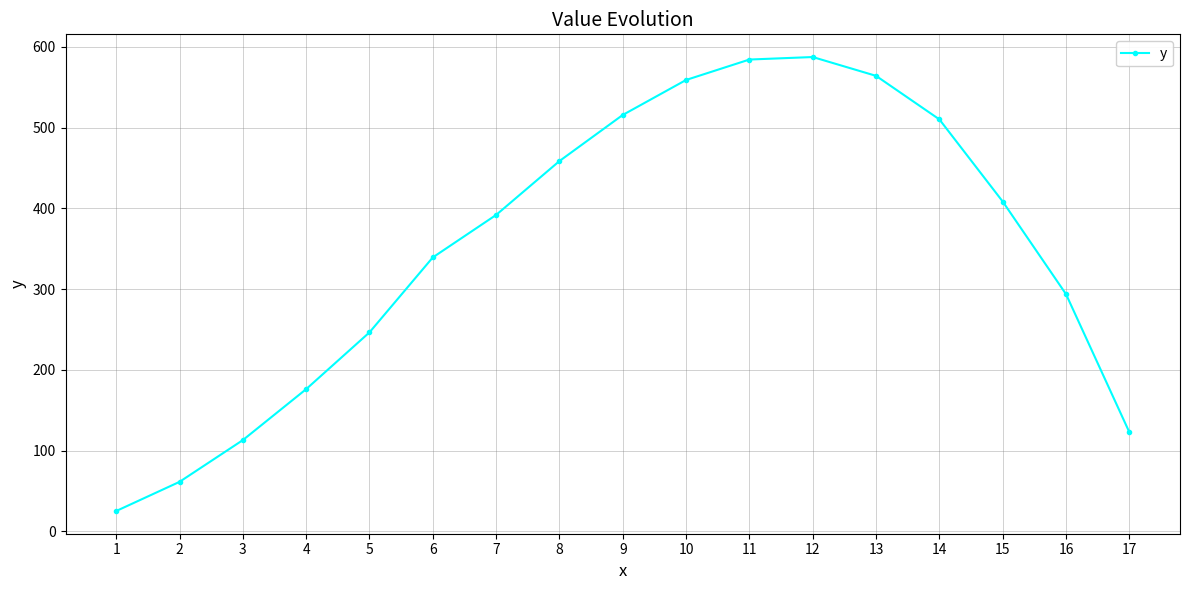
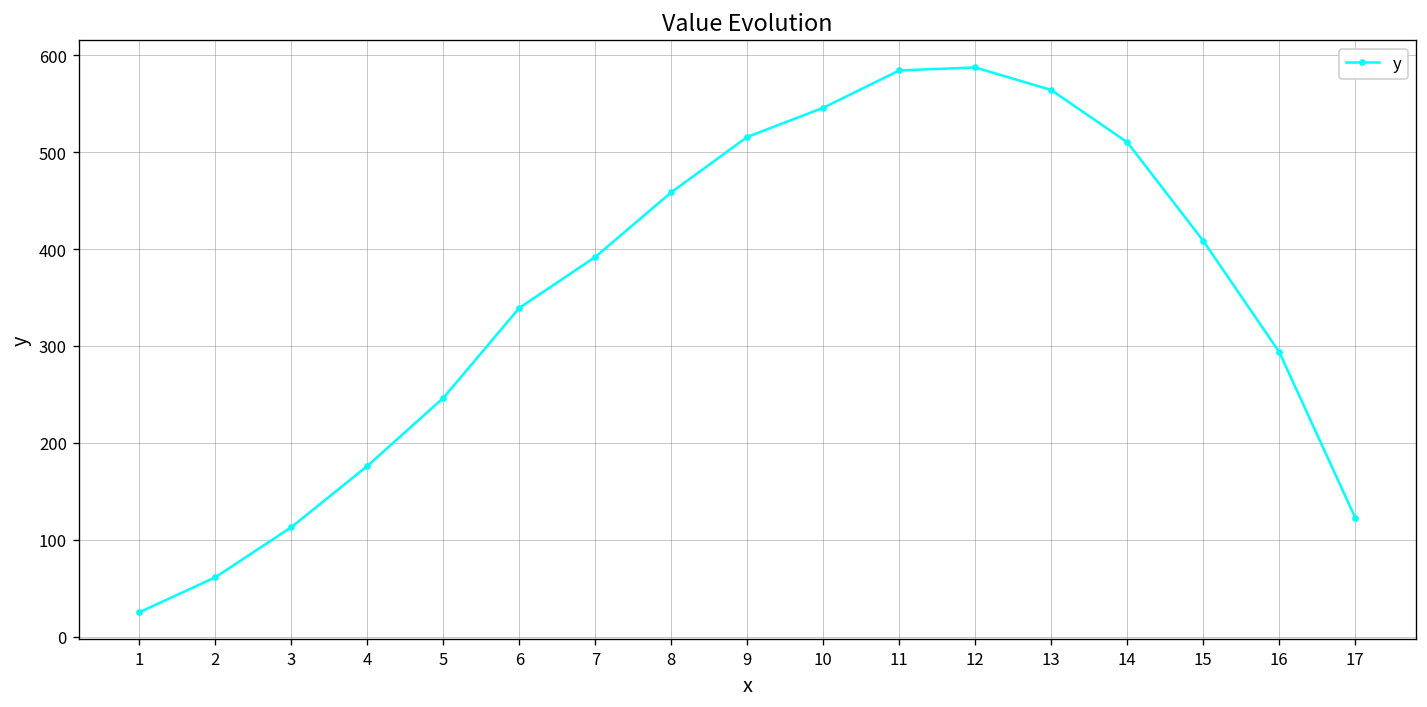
  {
    "1": 30,
    "2": 60,
    "3": 110,
    "4": 180,
    "5": 250,
    "6": 340,
    "7": 390,
    "8": 460,
    "9": 520,
-   "10": 560,
+   "10": 550,
    "11": 580,
    "12": 590,
    "13": 560,
    "14": 510,
    "15": 410,
    "16": 290,
    "17": 120
  }
